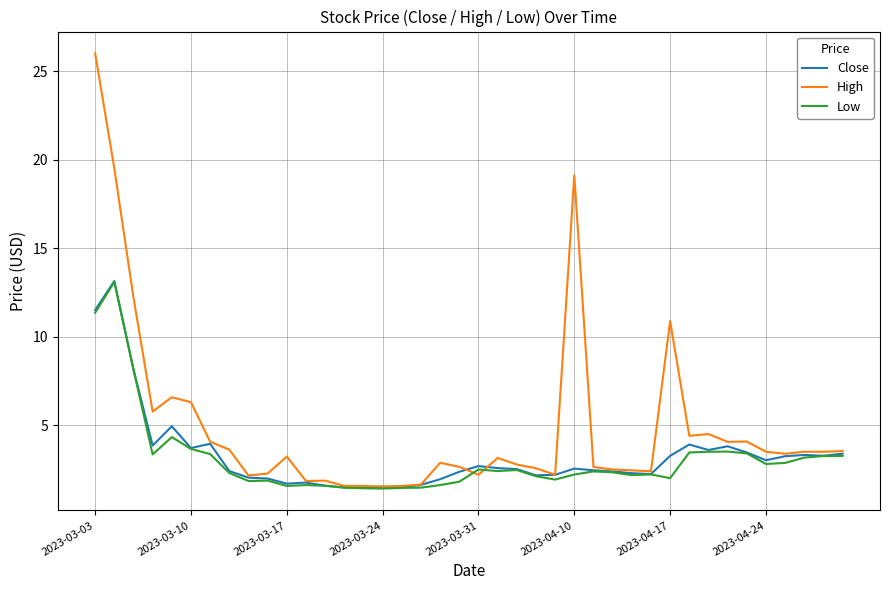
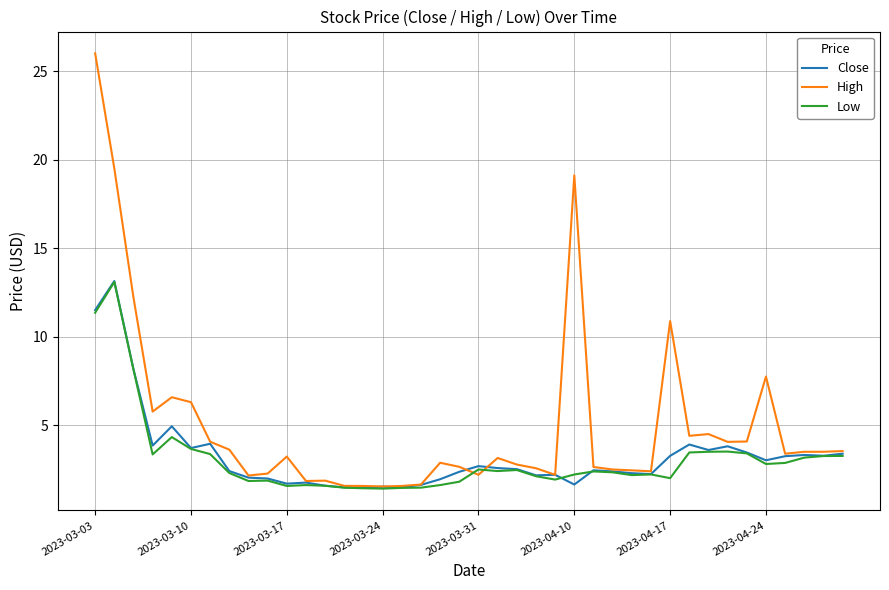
  {
    "Close": {
      "2023-03-03": 11.5,
      "2023-03-31": 2.7,
-     "2023-04-10": 2.6,
+     "2023-04-10": 1.7,
      "2023-04-17": 3.3,
      "2023-04-24": 3.0
    },
    "High": {
      "2023-03-03": 26.0,
      "2023-03-10": 6.3,
      "2023-03-17": 3.2,
      "2023-03-31": 2.2,
      "2023-04-10": 19.1,
      "2023-04-17": 10.9,
-     "2023-04-24": 3.5
+     "2023-04-24": 7.7
    },
    "Low": {
      "2023-03-03": 11.4,
      "2023-03-31": 2.5,
      "2023-04-10": 2.2,
      "2023-04-17": 2.0,
      "2023-04-24": 2.8
    }
  }
